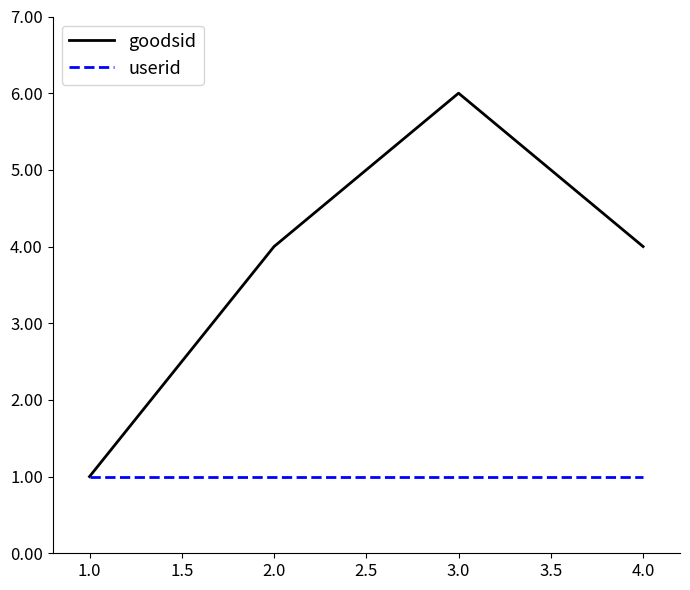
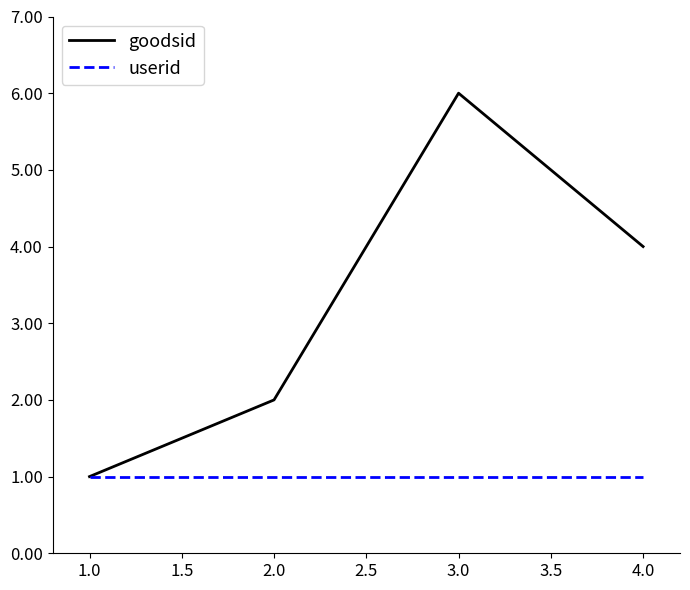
  {
    "goodsid": {
-     "2.0": 4,
+     "2.0": 2,
      "3.0": 6,
      "4.0": 4
    },
    "userid": {
      "2.0": 1,
      "3.0": 1,
      "4.0": 1
    }
  }
